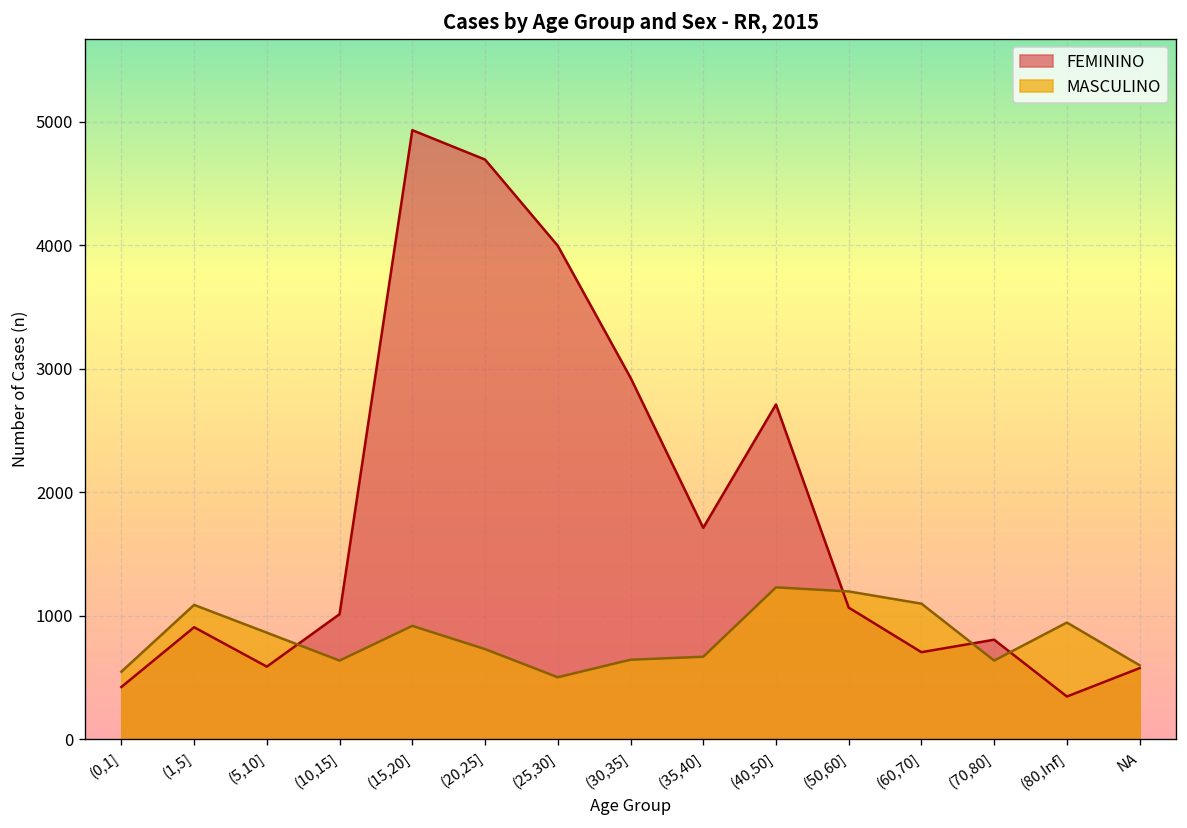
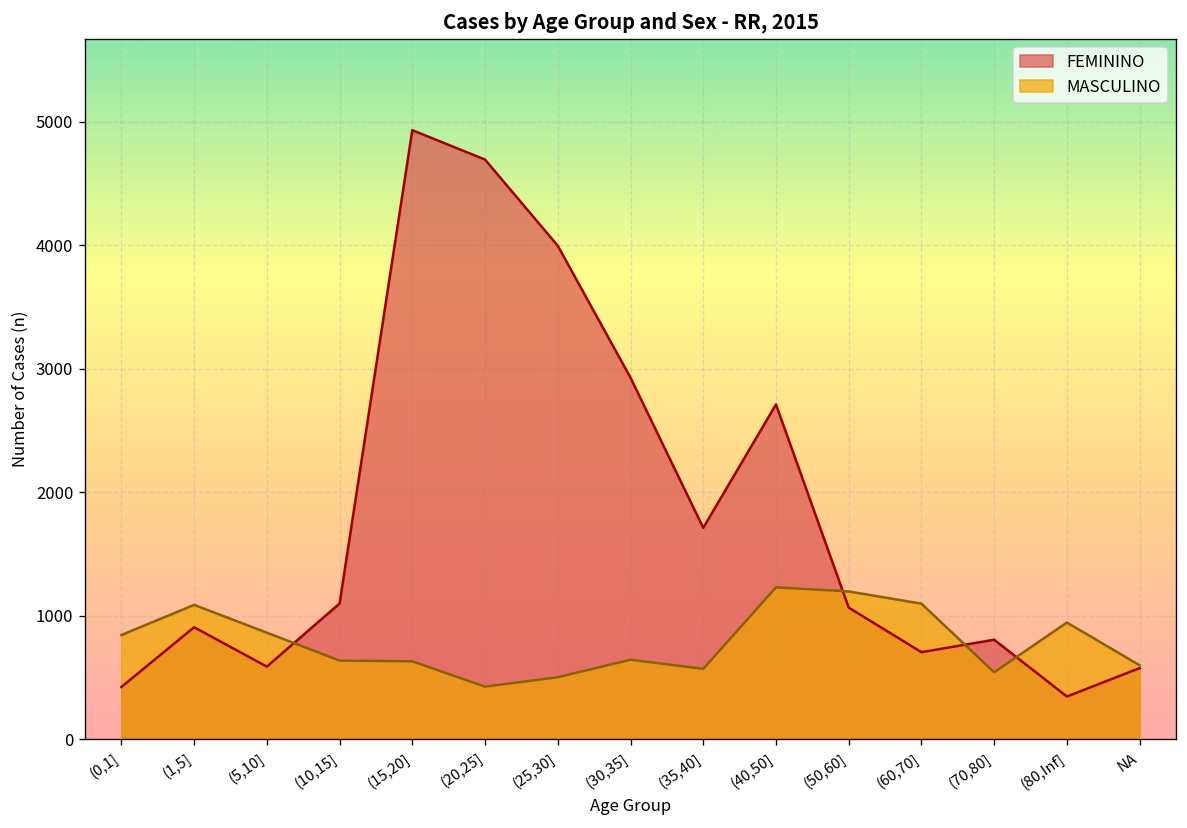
  {
    "FEMININO": {
      "(0,1]": 420,
      "(1,5]": 910,
      "(5,10]": 590,
-     "(10,15]": 1010,
+     "(10,15]": 1100,
      "(15,20]": 4930,
      "(20,25]": 4700,
      "(25,30]": 4000,
      "(30,35]": 2930,
      "(35,40]": 1710,
      "(40,50]": 2710,
      "(50,60]": 1070,
      "(60,70]": 710,
      "(70,80]": 810,
      "(80,Inf]": 350
    },
    "MASCULINO": {
-     "(0,1]": 550,
+     "(0,1]": 850,
      "(1,5]": 1090,
      "(5,10]": 860,
      "(10,15]": 640,
-     "(15,20]": 920,
-     "(20,25]": 730,
+     "(15,20]": 630,
+     "(20,25]": 430,
      "(25,30]": 500,
      "(30,35]": 650,
-     "(35,40]": 670,
+     "(35,40]": 570,
      "(40,50]": 1230,
      "(50,60]": 1200,
      "(60,70]": 1100,
-     "(70,80]": 640,
+     "(70,80]": 540,
      "(80,Inf]": 950
    }
  }
